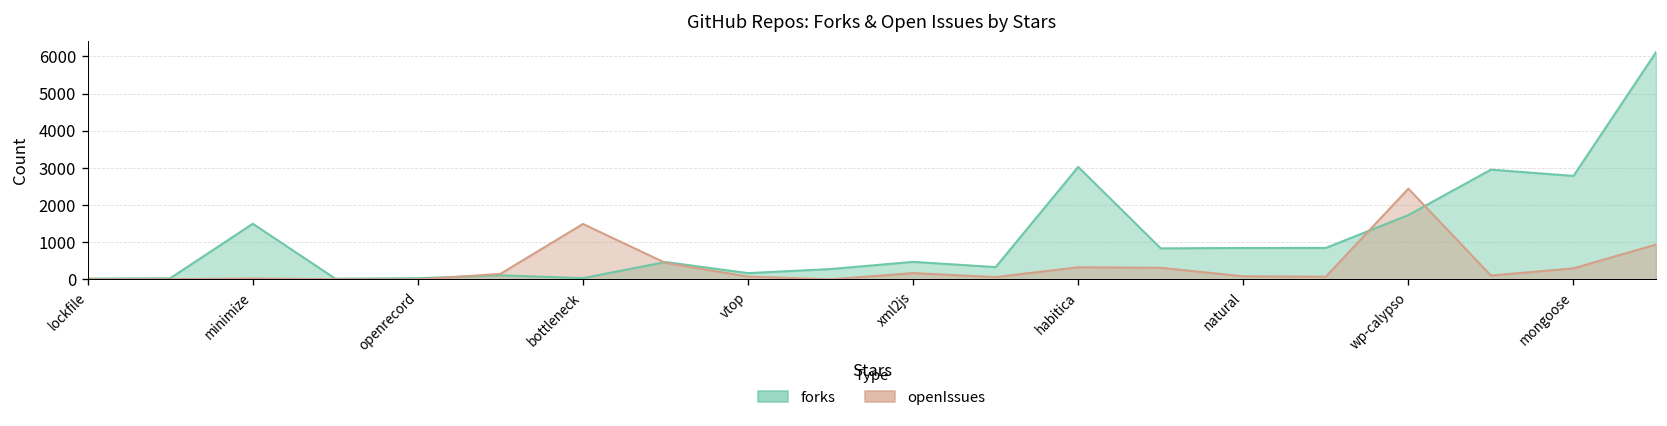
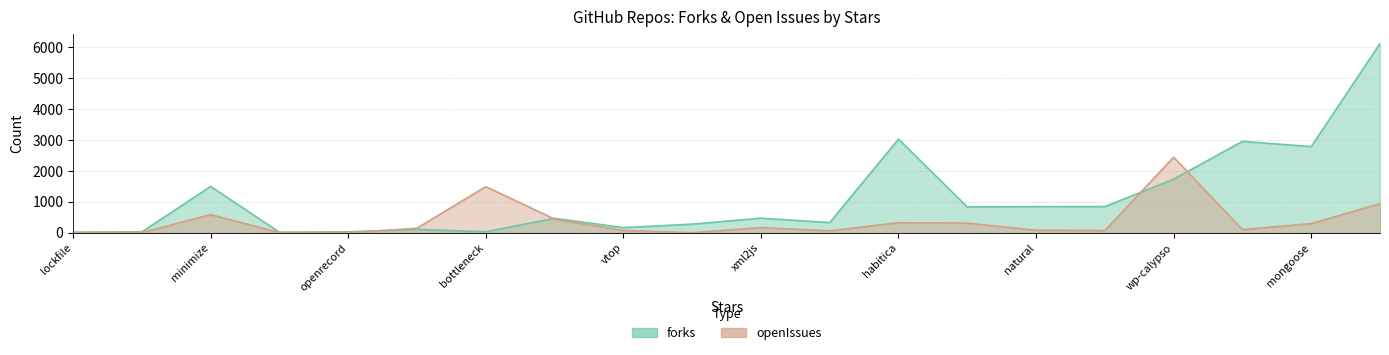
  {
    "forks": {
      "minimize": 1500,
      "vtop": 200,
      "xml2js": 500,
      "wp-calypso": 1700
    },
    "openIssues": {
-     "minimize": 0,
+     "minimize": 600,
      "vtop": 100,
      "xml2js": 200,
      "wp-calypso": 2400
    }
  }
